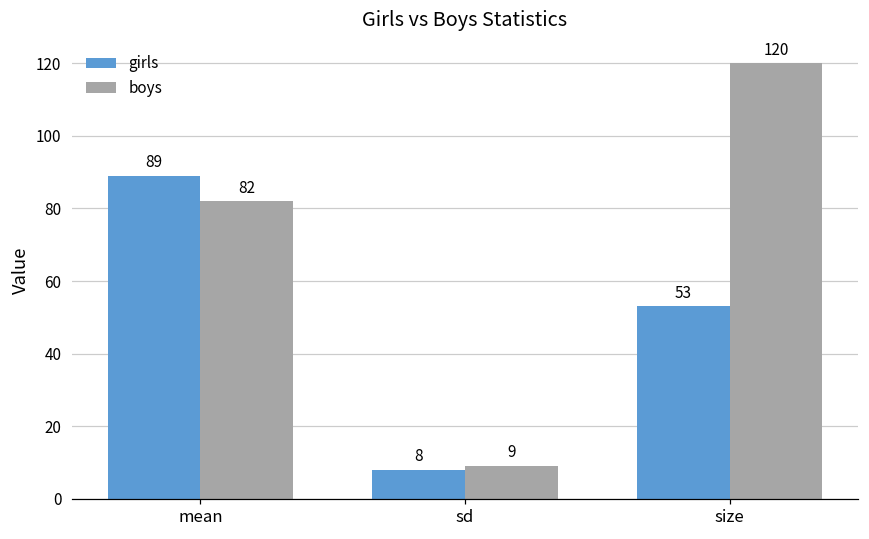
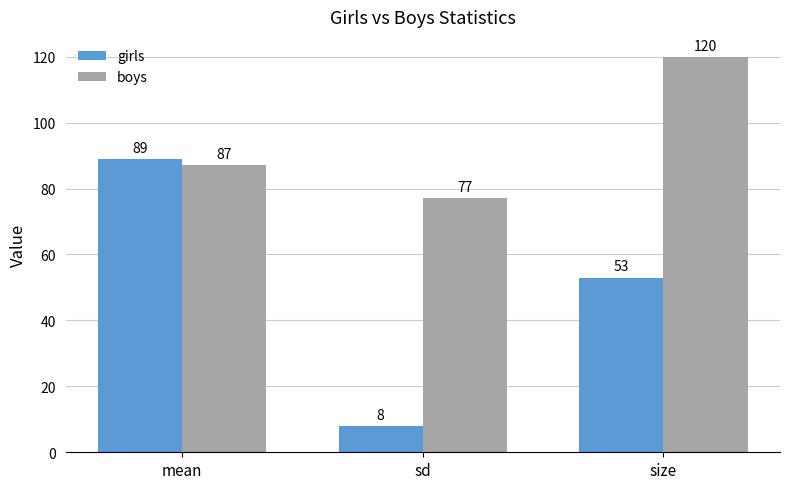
  {
    "girls": {
      "mean": 89,
      "sd": 8,
      "size": 53
    },
    "boys": {
-     "mean": 82,
-     "sd": 9,
+     "mean": 87,
+     "sd": 77,
      "size": 120
    }
  }
